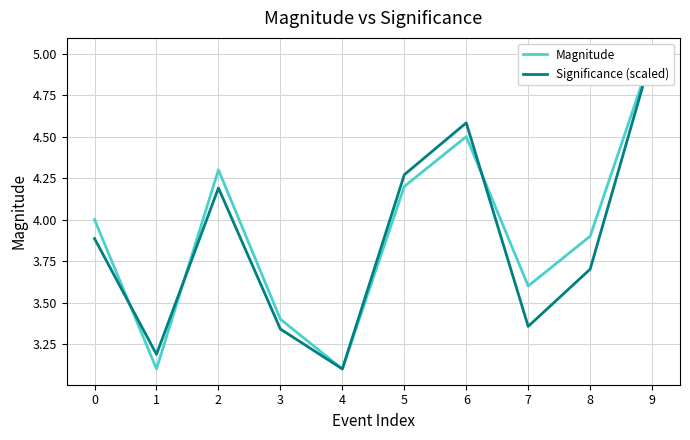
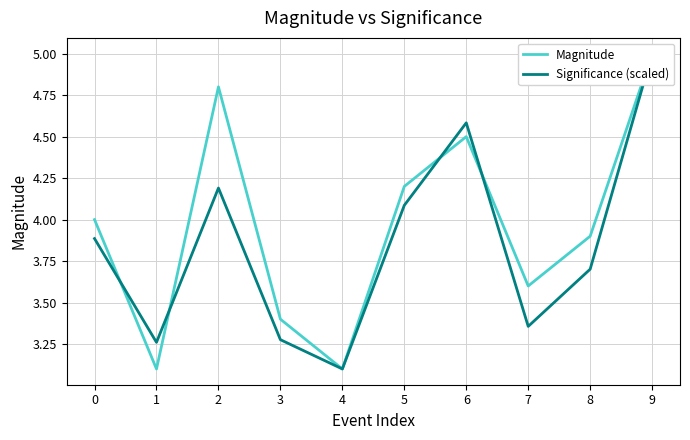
  {
    "Magnitude": {
      "0": 4.0,
      "1": 3.1,
-     "2": 4.3,
+     "2": 4.8,
      "3": 3.4,
      "5": 4.2,
      "6": 4.5,
      "7": 3.6,
      "8": 3.9
    },
    "Significance (scaled)": {
      "0": 3.89,
-     "1": 3.19,
+     "1": 3.26,
      "2": 4.19,
-     "3": 3.34,
-     "5": 4.27,
+     "3": 3.28,
+     "5": 4.09,
      "6": 4.58,
      "7": 3.36,
      "8": 3.70
    }
  }
